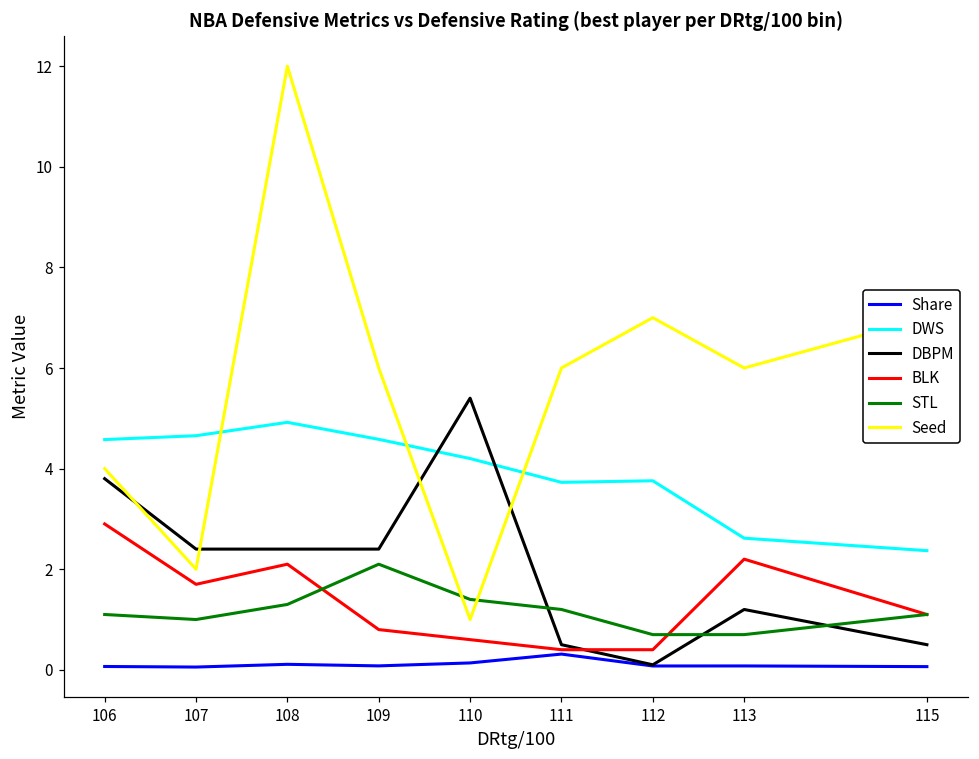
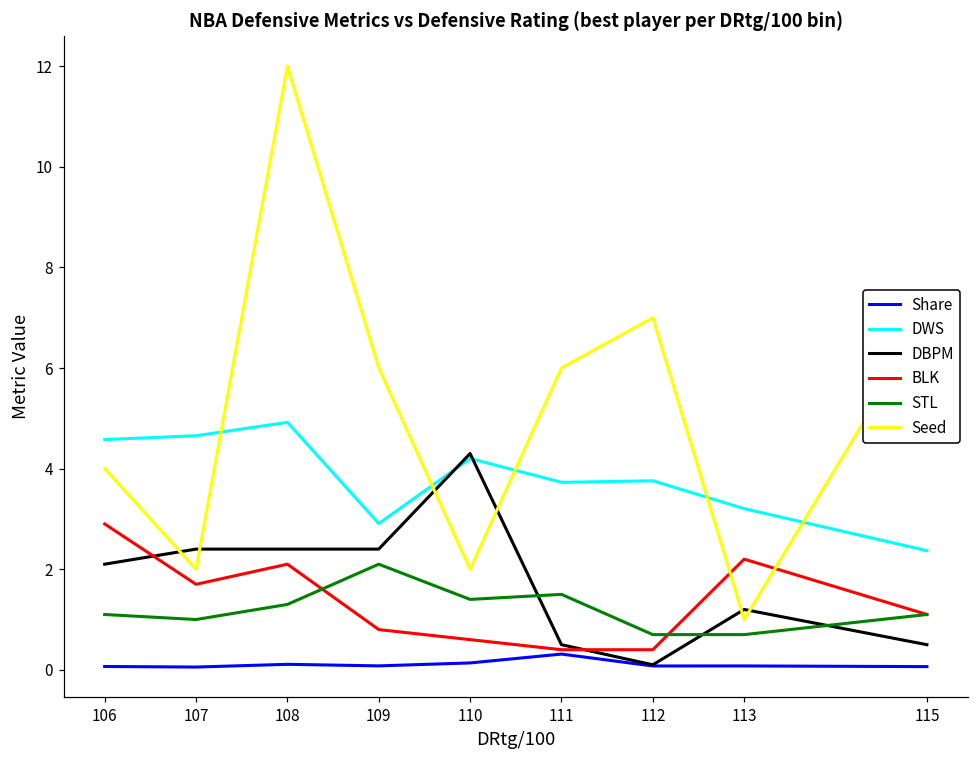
  {
    "Share": {
      "106": 0.1,
      "107": 0.1,
      "108": 0.1,
      "109": 0.1,
      "110": 0.1,
      "111": 0.3,
      "113": 0.1,
      "115": 0.1
    },
    "DWS": {
      "106": 4.6,
      "107": 4.7,
      "108": 4.9,
-     "109": 4.6,
+     "109": 2.9,
      "110": 4.2,
      "111": 3.7,
      "112": 3.8,
-     "113": 2.6,
+     "113": 3.2,
      "115": 2.4
    },
    "DBPM": {
-     "106": 3.8,
+     "106": 2.1,
      "107": 2.4,
      "108": 2.4,
      "109": 2.4,
-     "110": 5.4,
+     "110": 4.3,
      "111": 0.5,
      "113": 1.2,
      "115": 0.5
    },
    "BLK": {
      "106": 2.9,
      "107": 1.7,
      "108": 2.1,
      "109": 0.8,
      "110": 0.6,
      "111": 0.4,
      "112": 0.4,
      "113": 2.2
    },
    "STL": {
      "106": 1.1,
      "107": 1.0,
      "108": 1.3,
      "109": 2.1,
      "110": 1.4,
-     "111": 1.2,
+     "111": 1.5,
      "112": 0.7,
      "113": 0.7
    },
    "Seed": {
      "106": 4,
      "107": 2,
      "108": 12,
      "109": 6,
-     "110": 1,
+     "110": 2,
      "111": 6,
      "112": 7,
-     "113": 6
+     "113": 1
    }
  }
